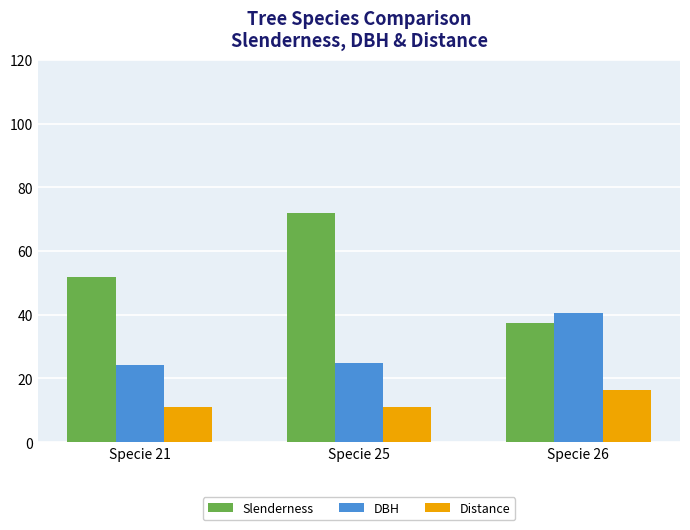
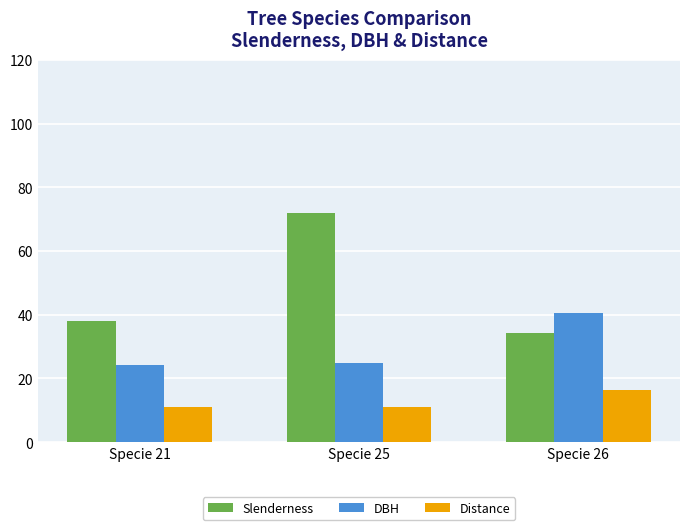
  {
    "Slenderness": {
-     "Specie 21": 52,
+     "Specie 21": 38,
      "Specie 25": 72,
-     "Specie 26": 38
+     "Specie 26": 34
    },
    "DBH": {
      "Specie 21": 24,
      "Specie 25": 25,
      "Specie 26": 41
    },
    "Distance": {
      "Specie 21": 11,
      "Specie 25": 11,
      "Specie 26": 16
    }
  }
